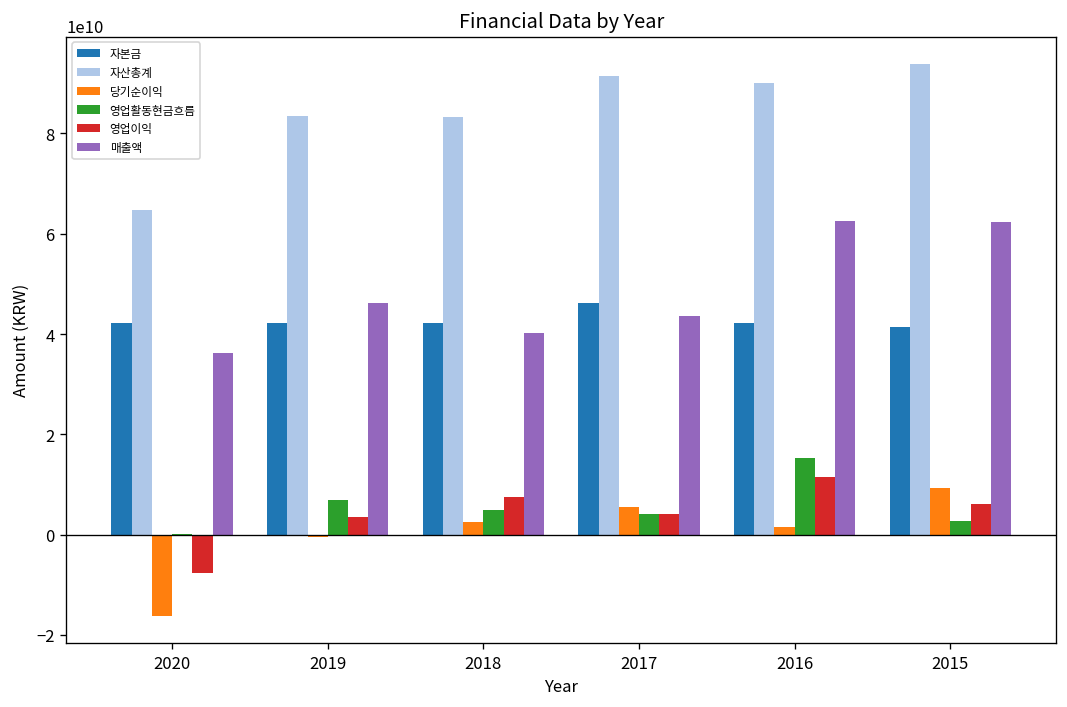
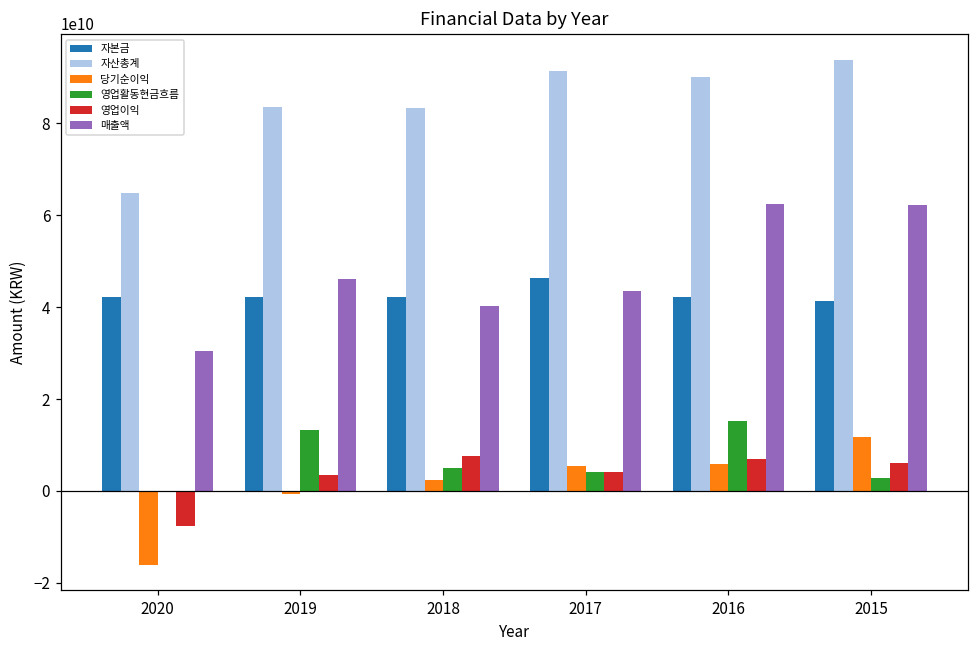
  {
    "자본금": {
      "2020": 42000000000,
      "2019": 42000000000,
      "2018": 42000000000,
      "2017": 46000000000,
      "2016": 42000000000,
      "2015": 41000000000
    },
    "자산총계": {
      "2020": 65000000000,
      "2019": 83000000000,
      "2018": 83000000000,
      "2017": 91000000000,
      "2016": 90000000000,
      "2015": 94000000000
    },
    "당기순이익": {
      "2020": -16000000000,
      "2018": 2000000000,
      "2017": 5000000000,
-     "2016": 2000000000,
-     "2015": 9000000000
+     "2016": 6000000000,
+     "2015": 12000000000
    },
    "영업활동현금흐름": {
-     "2019": 7000000000,
+     "2019": 13000000000,
      "2018": 5000000000,
      "2017": 4000000000,
      "2016": 15000000000,
      "2015": 3000000000
    },
    "영업이익": {
      "2020": -8000000000,
      "2019": 3000000000,
      "2018": 8000000000,
      "2017": 4000000000,
-     "2016": 12000000000,
+     "2016": 7000000000,
      "2015": 6000000000
    },
    "매출액": {
-     "2020": 36000000000,
+     "2020": 30000000000,
      "2019": 46000000000,
      "2018": 40000000000,
      "2017": 44000000000,
      "2016": 63000000000,
      "2015": 62000000000
    }
  }
